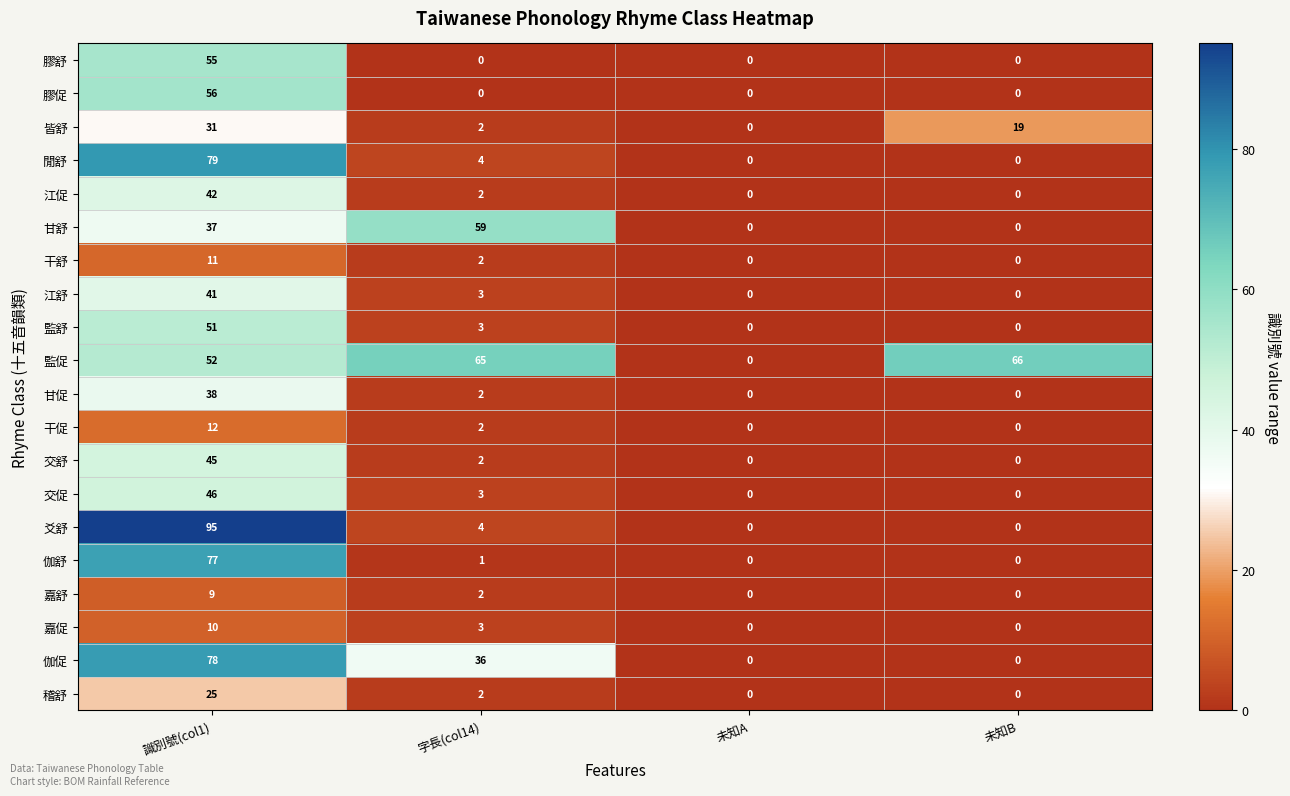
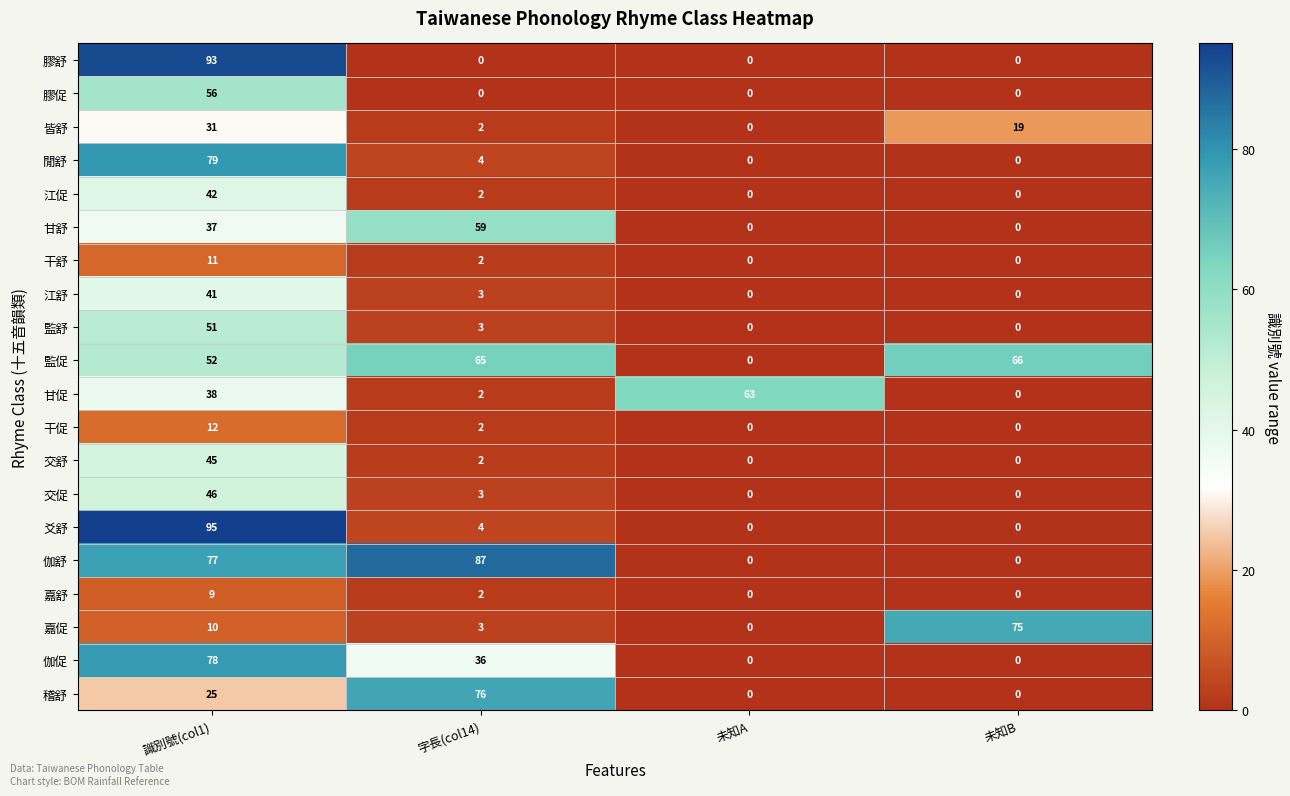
  {
    "膠舒": {
-     "識別號(col1)": 55,
+     "識別號(col1)": 93,
      "字長(col14)": 0,
      "未知A": 0,
      "未知B": 0
    },
    "膠促": {
      "識別號(col1)": 56,
      "字長(col14)": 0,
      "未知A": 0,
      "未知B": 0
    },
    "皆舒": {
      "識別號(col1)": 31,
      "字長(col14)": 2,
      "未知A": 0,
      "未知B": 19
    },
    "閒舒": {
      "識別號(col1)": 79,
      "字長(col14)": 4,
      "未知A": 0,
      "未知B": 0
    },
    "江促": {
      "識別號(col1)": 42,
      "字長(col14)": 2,
      "未知A": 0,
      "未知B": 0
    },
    "甘舒": {
      "識別號(col1)": 37,
      "字長(col14)": 59,
      "未知A": 0,
      "未知B": 0
    },
    "干舒": {
      "識別號(col1)": 11,
      "字長(col14)": 2,
      "未知A": 0,
      "未知B": 0
    },
    "江舒": {
      "識別號(col1)": 41,
      "字長(col14)": 3,
      "未知A": 0,
      "未知B": 0
    },
    "監舒": {
      "識別號(col1)": 51,
      "字長(col14)": 3,
      "未知A": 0,
      "未知B": 0
    },
    "監促": {
      "識別號(col1)": 52,
      "字長(col14)": 65,
      "未知A": 0,
      "未知B": 66
    },
    "甘促": {
      "識別號(col1)": 38,
      "字長(col14)": 2,
-     "未知A": 0,
+     "未知A": 63,
      "未知B": 0
    },
    "干促": {
      "識別號(col1)": 12,
      "字長(col14)": 2,
      "未知A": 0,
      "未知B": 0
    },
    "交舒": {
      "識別號(col1)": 45,
      "字長(col14)": 2,
      "未知A": 0,
      "未知B": 0
    },
    "交促": {
      "識別號(col1)": 46,
      "字長(col14)": 3,
      "未知A": 0,
      "未知B": 0
    },
    "爻舒": {
      "識別號(col1)": 95,
      "字長(col14)": 4,
      "未知A": 0,
      "未知B": 0
    },
    "伽舒": {
      "識別號(col1)": 77,
-     "字長(col14)": 1,
+     "字長(col14)": 87,
      "未知A": 0,
      "未知B": 0
    },
    "嘉舒": {
      "識別號(col1)": 9,
      "字長(col14)": 2,
      "未知A": 0,
      "未知B": 0
    },
    "嘉促": {
      "識別號(col1)": 10,
      "字長(col14)": 3,
      "未知A": 0,
-     "未知B": 0
+     "未知B": 75
    },
    "伽促": {
      "識別號(col1)": 78,
      "字長(col14)": 36,
      "未知A": 0,
      "未知B": 0
    },
    "稽舒": {
      "識別號(col1)": 25,
-     "字長(col14)": 2,
+     "字長(col14)": 76,
      "未知A": 0,
      "未知B": 0
    }
  }
